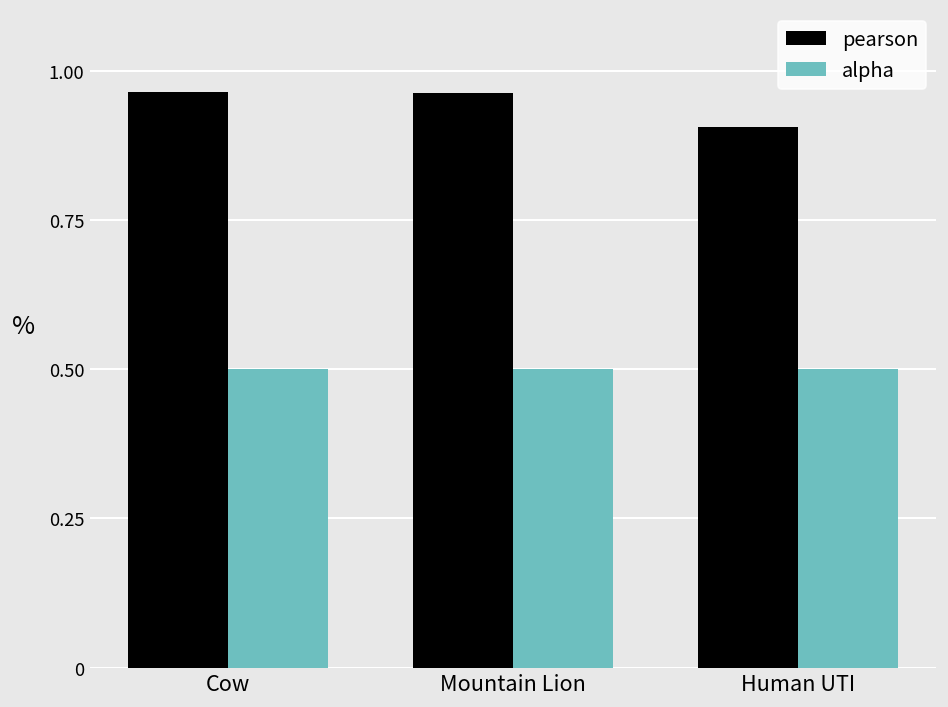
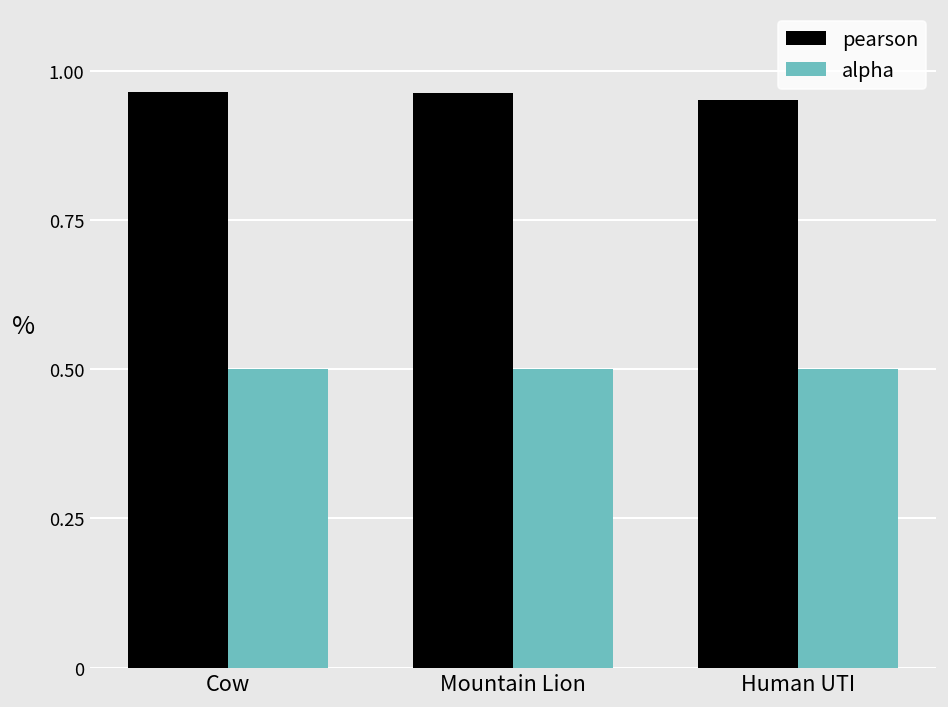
  {
    "pearson": {
      "Cow": 0.96,
      "Mountain Lion": 0.96,
-     "Human UTI": 0.91
+     "Human UTI": 0.95
    },
    "alpha": {
      "Cow": 0.50,
      "Mountain Lion": 0.50,
      "Human UTI": 0.50
    }
  }
